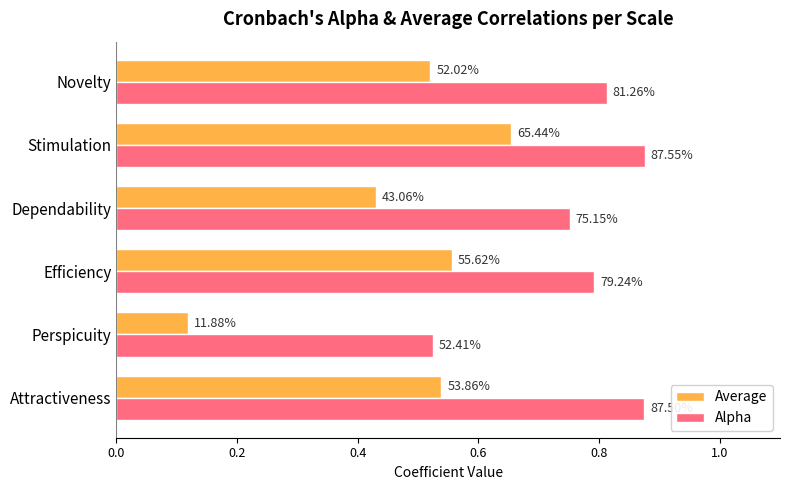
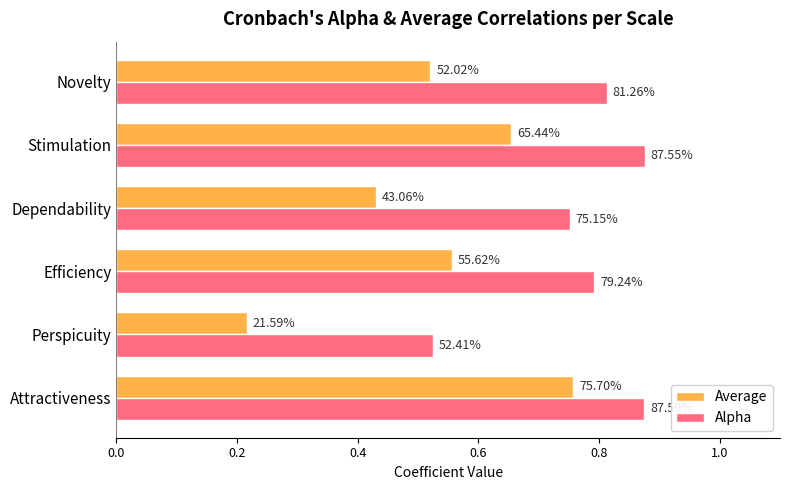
  {
    "Average": {
      "Novelty": "52.02%",
      "Stimulation": "65.44%",
      "Dependability": "43.06%",
      "Efficiency": "55.62%",
-     "Perspicuity": "11.88%",
-     "Attractiveness": "53.86%"
+     "Perspicuity": "21.59%",
+     "Attractiveness": "75.70%"
    },
    "Alpha": {
      "Novelty": "81.26%",
      "Stimulation": "87.55%",
      "Dependability": "75.15%",
      "Efficiency": "79.24%",
      "Perspicuity": "52.41%"
    }
  }
